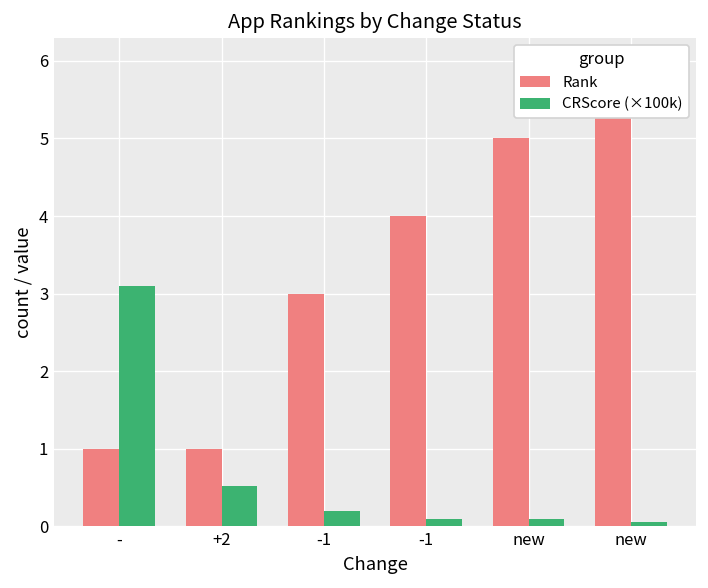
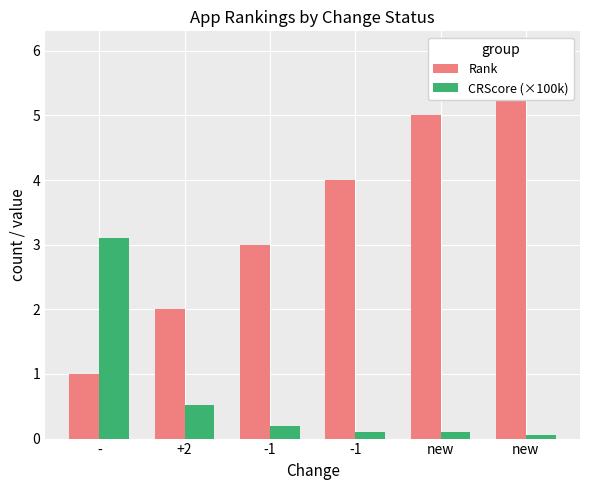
  {
    "Rank": {
      "-": 1,
-     "+2": 1
+     "+2": 2
    },
    "CRScore (×100k)": {
      "-": 3.1,
      "+2": 0.5
    }
  }
